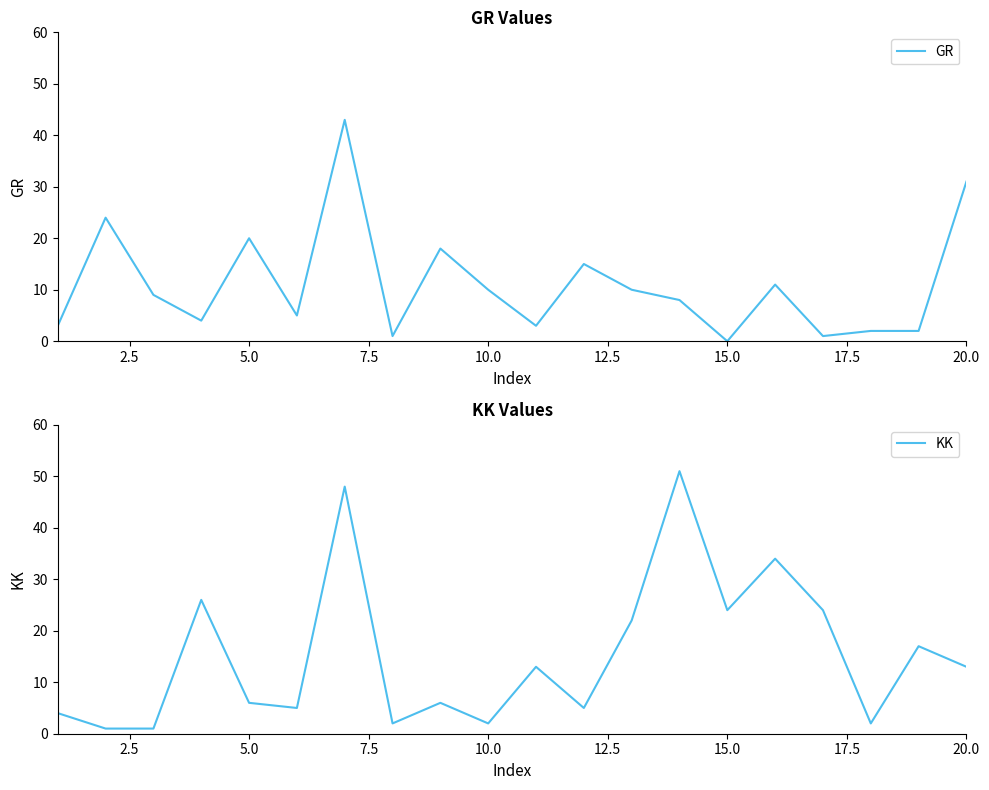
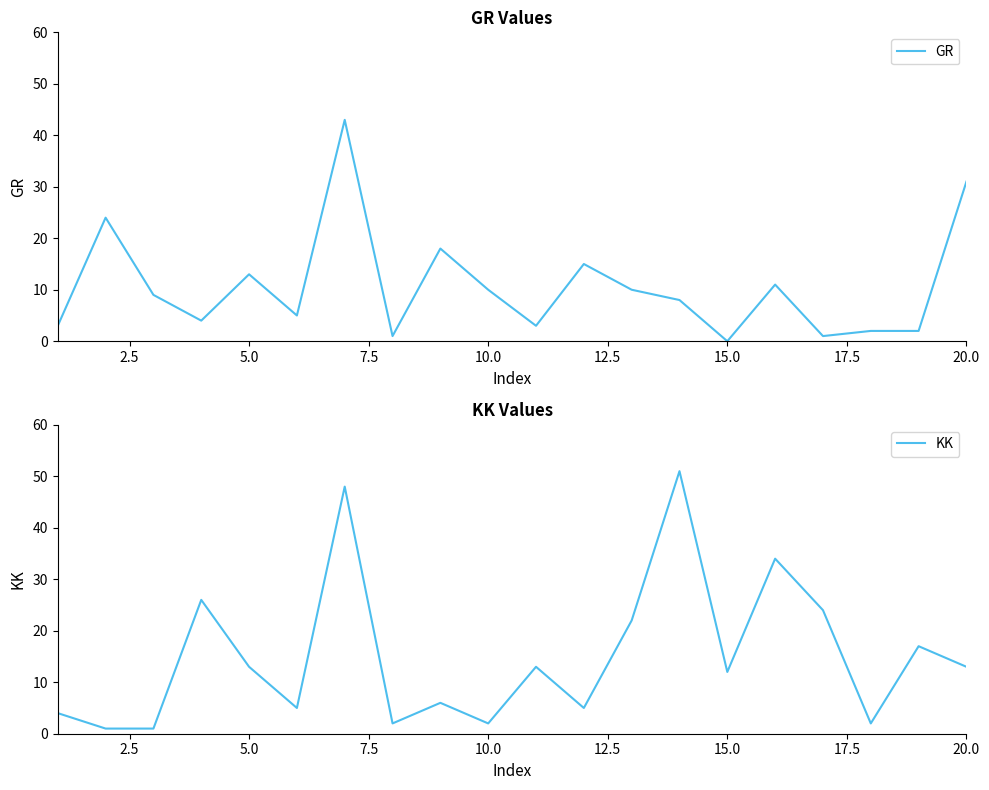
  {
    "GR Values": {
-     "5.0": 20,
+     "5.0": 13,
      "10.0": 10,
      "15.0": 0,
      "20.0": 31
    },
    "KK Values": {
-     "5.0": 6,
+     "5.0": 13,
      "10.0": 2,
-     "15.0": 24,
+     "15.0": 12,
      "20.0": 13
    }
  }
